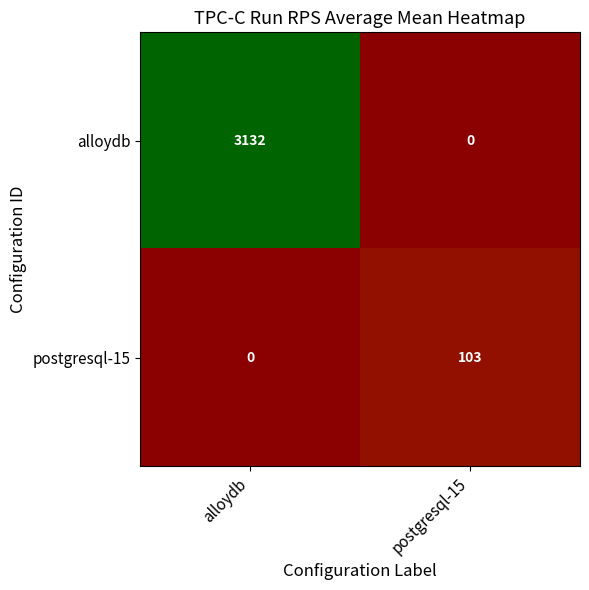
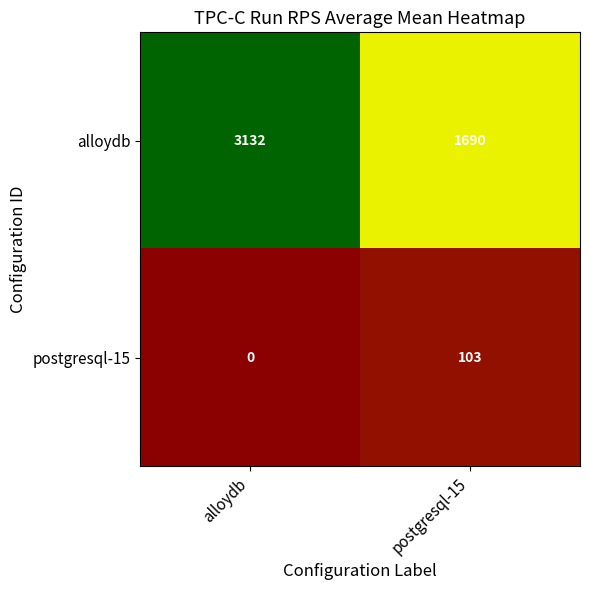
  {
    "alloydb": {
      "alloydb": 3132,
-     "postgresql-15": 0
+     "postgresql-15": 1690
    },
    "postgresql-15": {
      "alloydb": 0,
      "postgresql-15": 103
    }
  }
